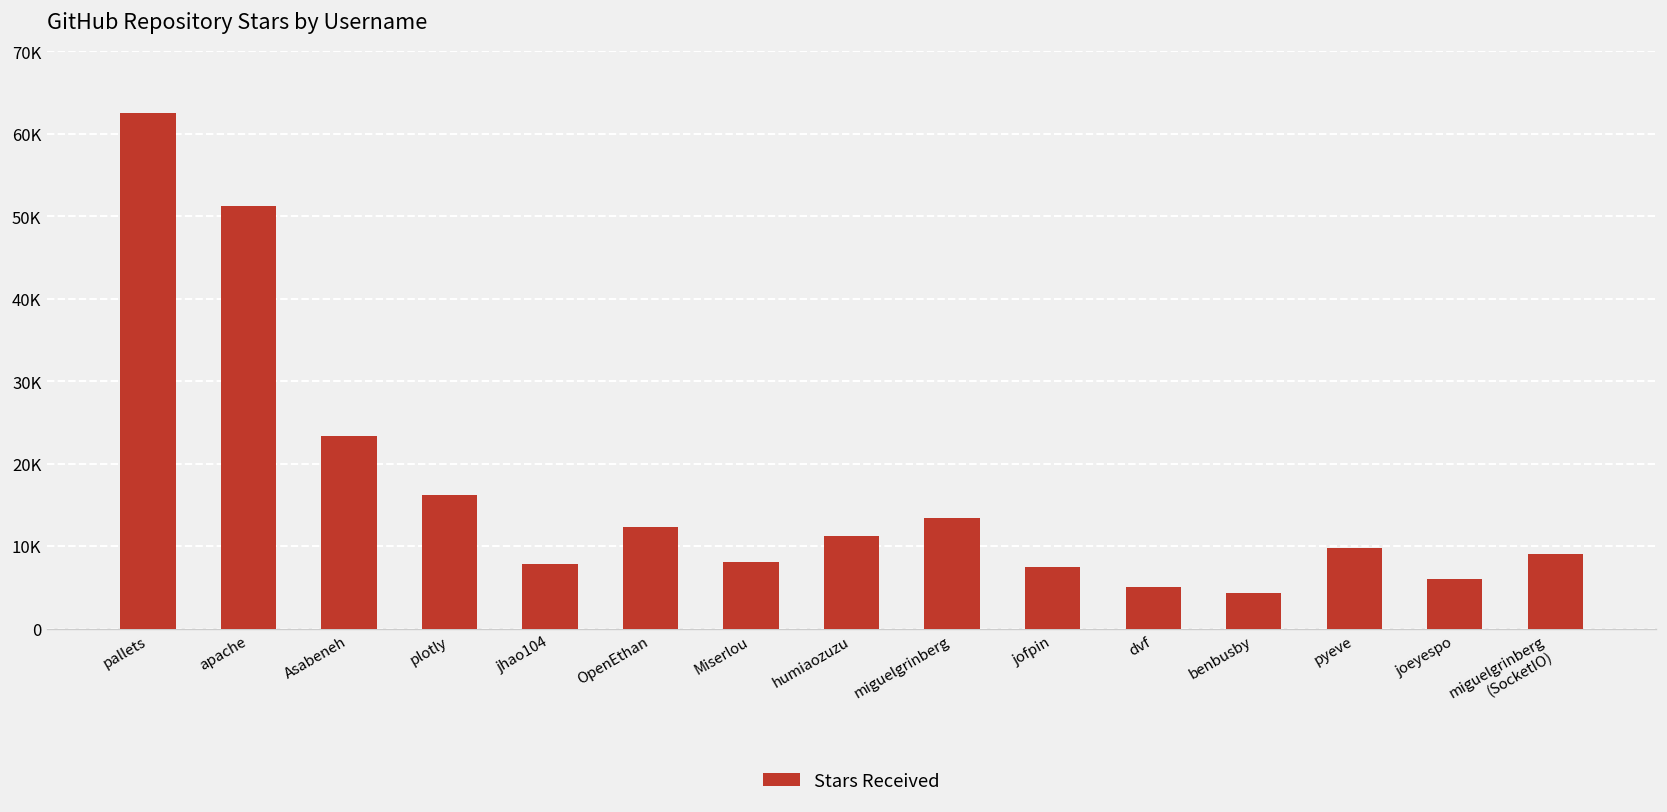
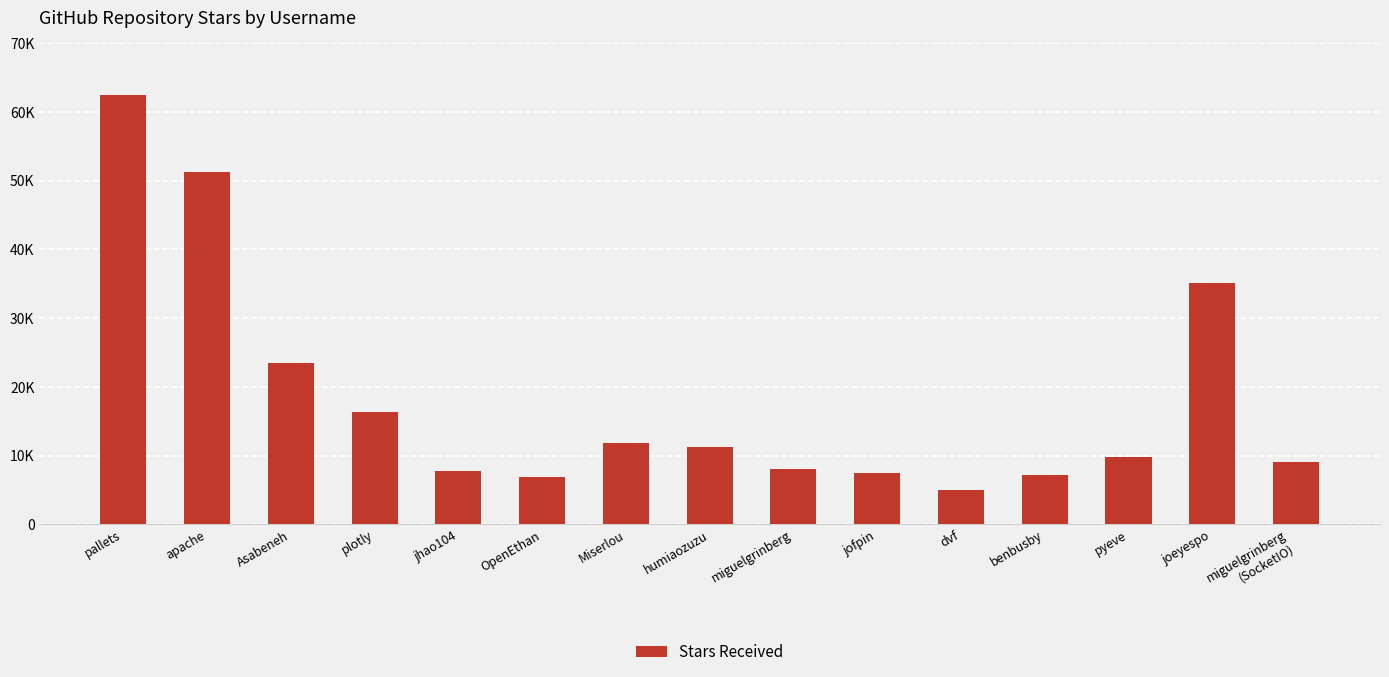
  {
    "pallets": 63000,
    "apache": 51000,
    "Asabeneh": 23000,
    "plotly": 16000,
    "jhao104": 8000,
-   "OpenEthan": 12000,
-   "Miserlou": 8000,
+   "OpenEthan": 7000,
+   "Miserlou": 12000,
    "humiaozuzu": 11000,
-   "miguelgrinberg": 13000,
+   "miguelgrinberg": 8000,
    "jofpin": 8000,
    "dvf": 5000,
-   "benbusby": 4000,
+   "benbusby": 7000,
    "pyeve": 10000,
-   "joeyespo": 6000,
+   "joeyespo": 35000,
    "miguelgrinberg (SocketIO)": 9000
  }
